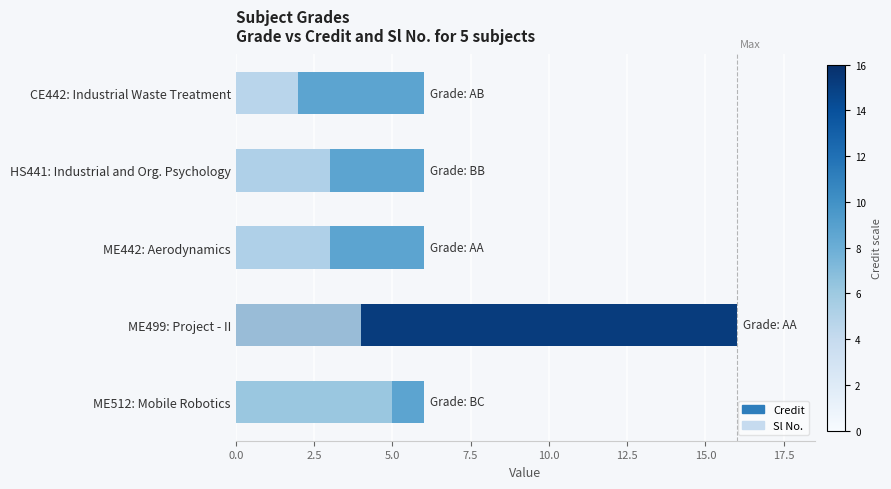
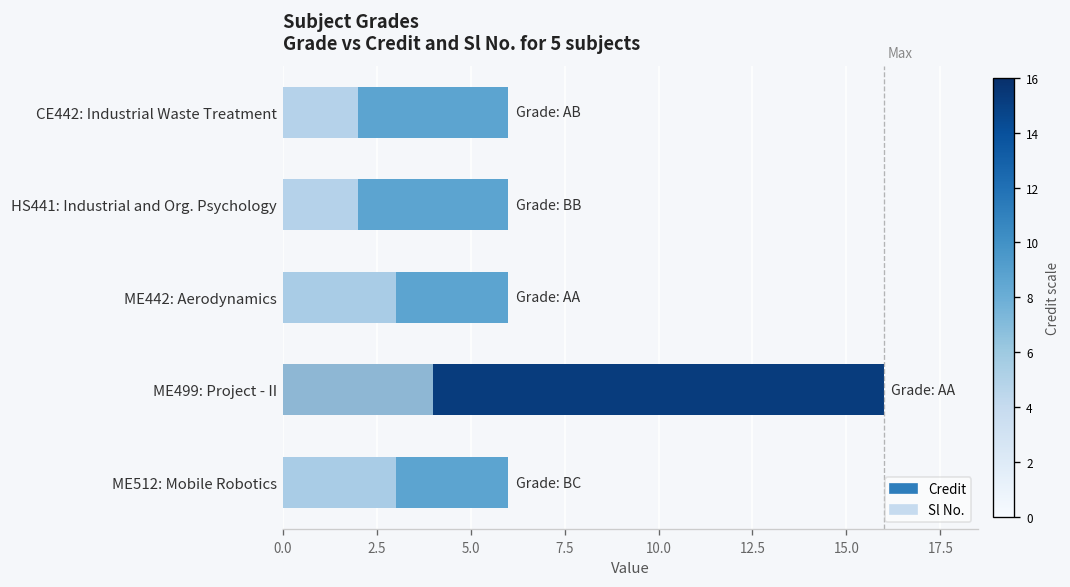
  {
    "Sl No.": {
-     "HS441: Industrial and Org. Psychology": 3,
-     "ME512: Mobile Robotics": 5
+     "HS441: Industrial and Org. Psychology": 2,
+     "ME512: Mobile Robotics": 3
    }
  }
